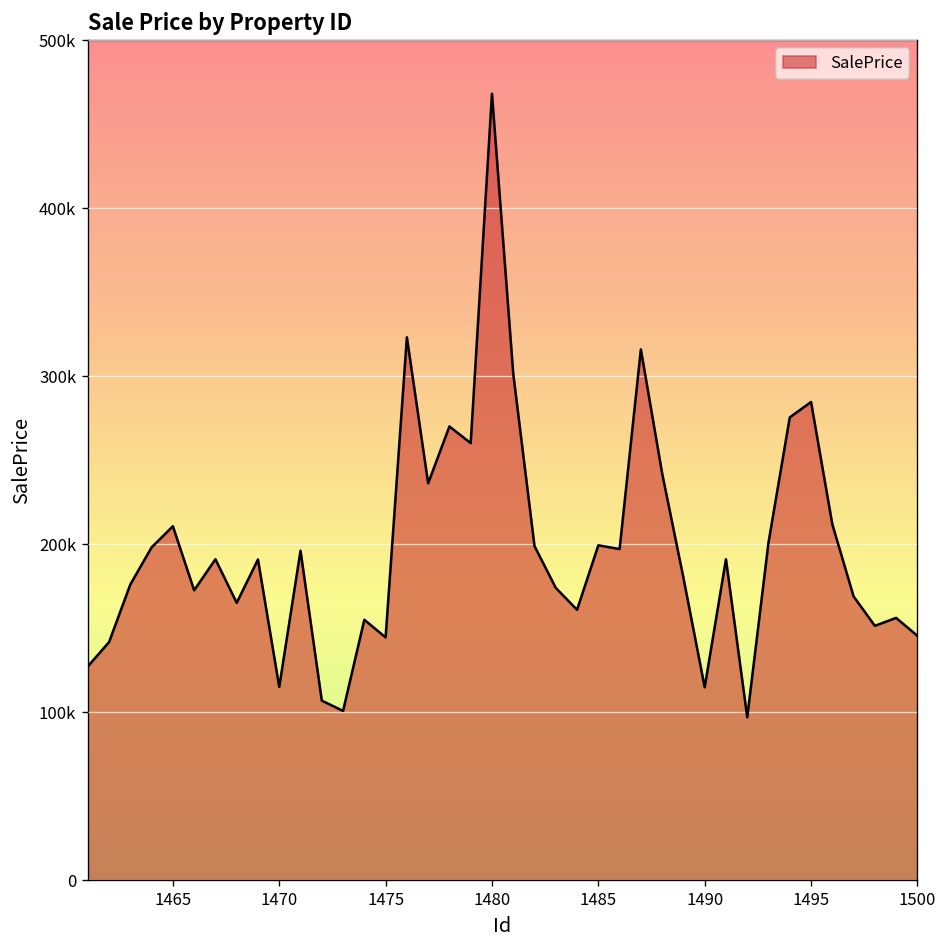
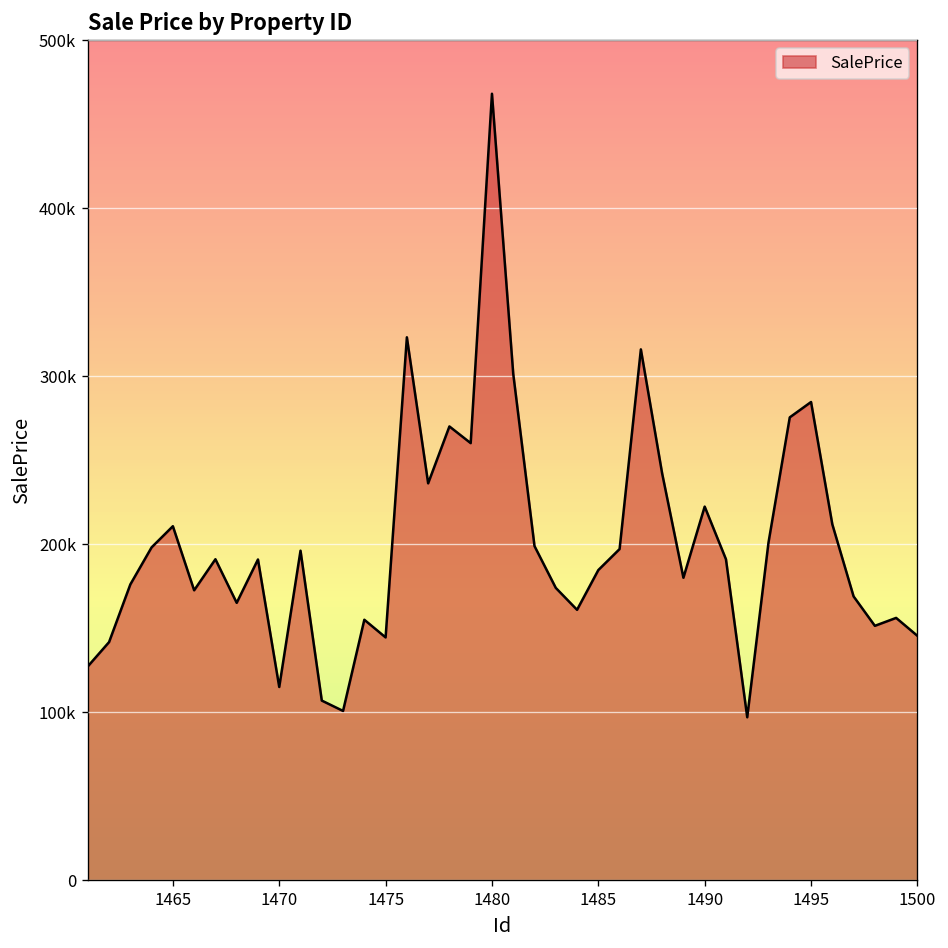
  {
    "1465": 211000,
    "1470": 115000,
    "1475": 145000,
    "1480": 468000,
-   "1485": 199000,
-   "1490": 115000,
+   "1485": 185000,
+   "1490": 222000,
    "1495": 285000,
    "1500": 146000
  }
